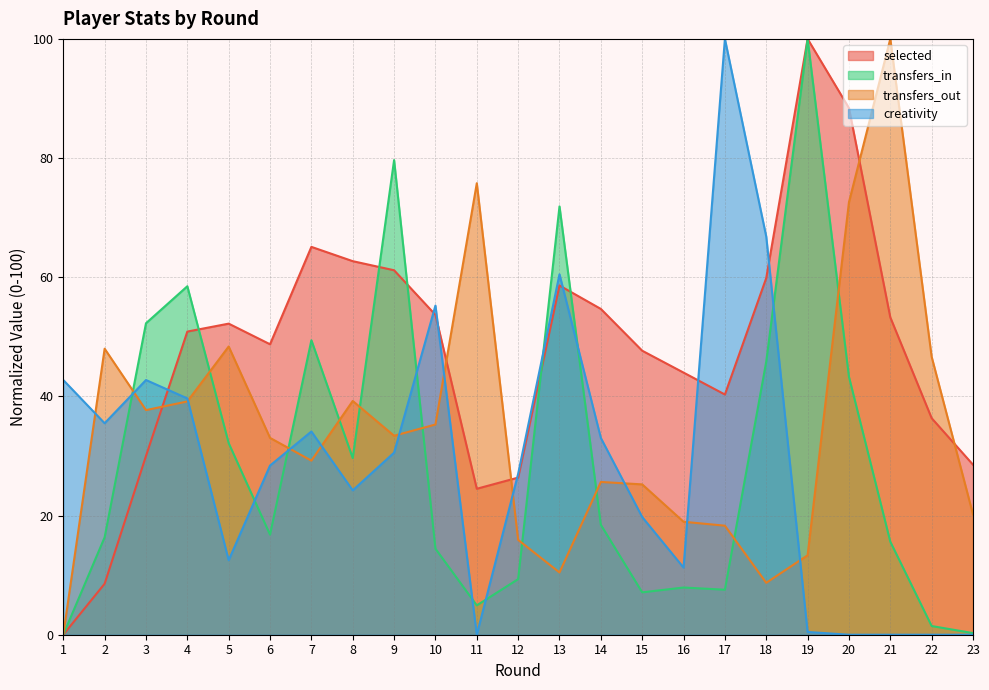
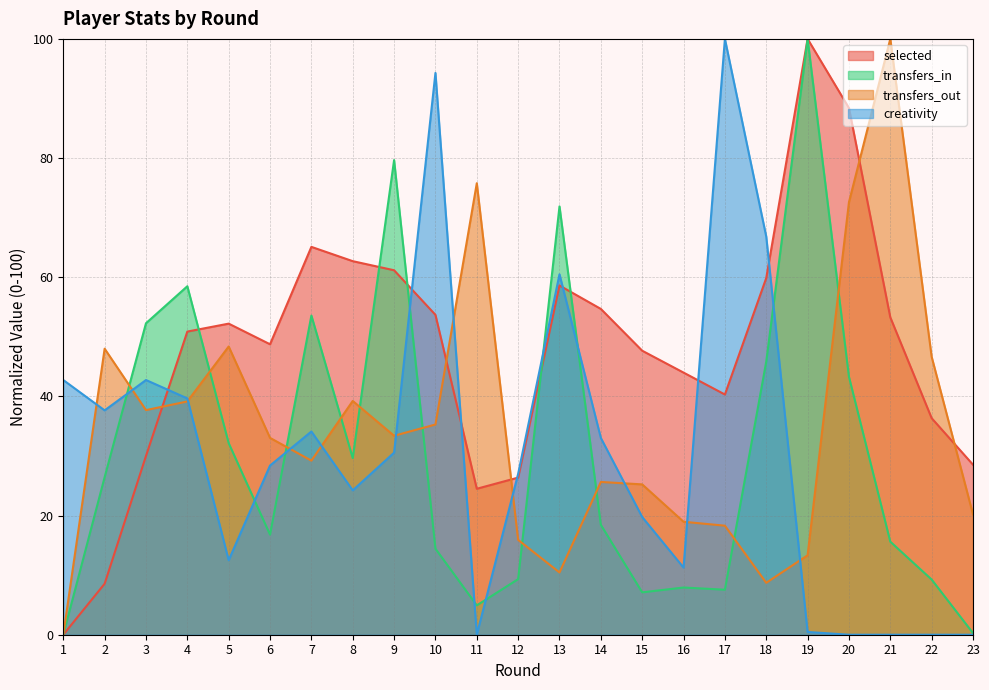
  {
    "transfers_in": {
-     "2": 16,
+     "2": 26,
      "3": 52,
      "4": 58,
      "5": 32,
      "6": 17,
-     "7": 49,
+     "7": 54,
      "8": 30,
      "9": 80,
      "10": 14,
      "11": 5,
      "12": 9,
      "13": 72,
      "14": 18,
      "15": 7,
      "16": 8,
      "17": 8,
      "18": 46,
      "20": 43,
      "21": 16,
-     "22": 1
+     "22": 9
    },
    "creativity": {
      "1": 43,
-     "2": 35,
+     "2": 38,
      "3": 43,
      "4": 40,
      "5": 13,
      "6": 28,
      "7": 34,
      "8": 24,
      "9": 31,
-     "10": 55,
+     "10": 94,
      "11": 0,
      "12": 27,
      "13": 60,
      "14": 33,
      "15": 20,
      "16": 11,
      "17": 100,
      "18": 67,
      "19": 0,
      "20": 0,
      "21": 0,
      "22": 0
    }
  }
